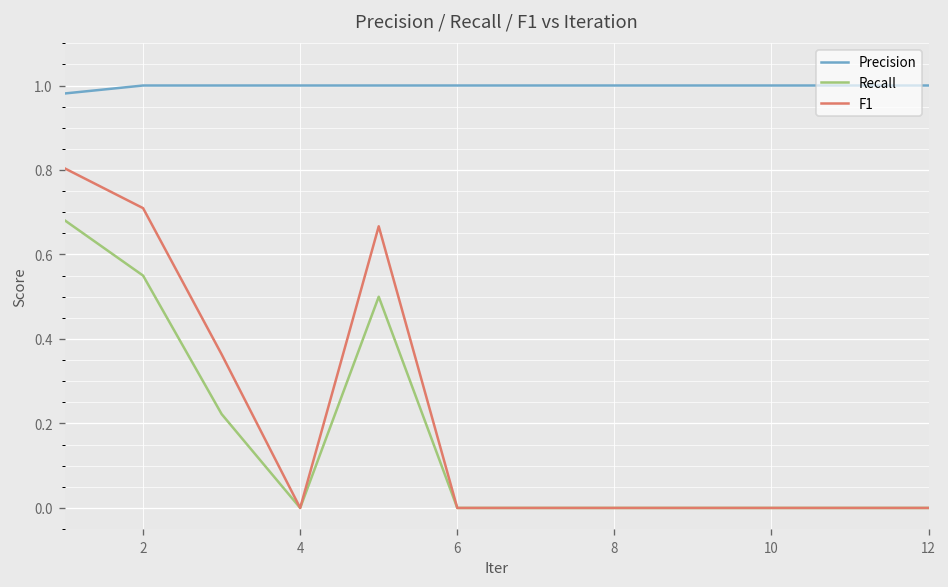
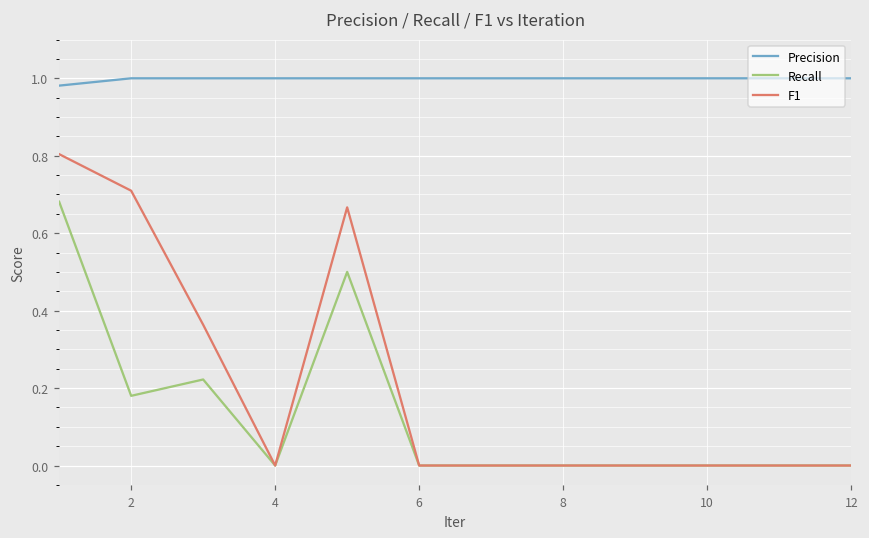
  {
    "Precision": {
      "2": 1.00,
      "4": 1.00,
      "6": 1.00,
      "8": 1.00,
      "10": 1.00,
      "12": 1.00
    },
    "Recall": {
-     "2": 0.55
+     "2": 0.18
    },
    "F1": {
      "2": 0.71
    }
  }
